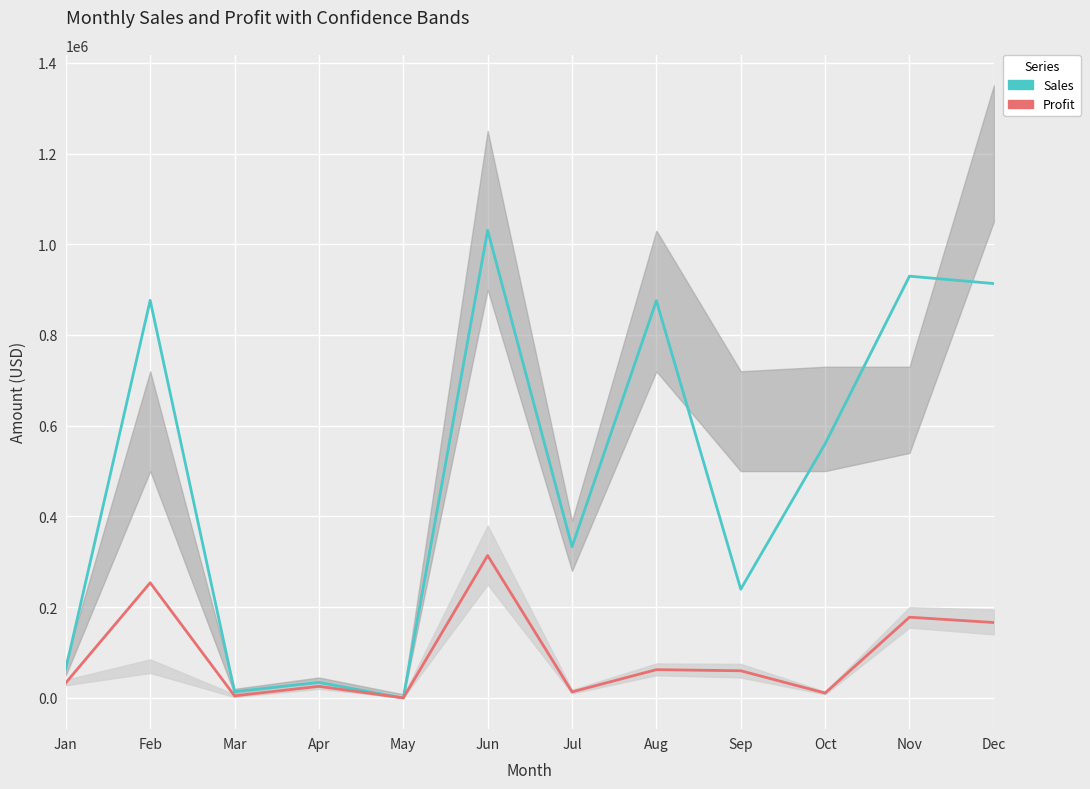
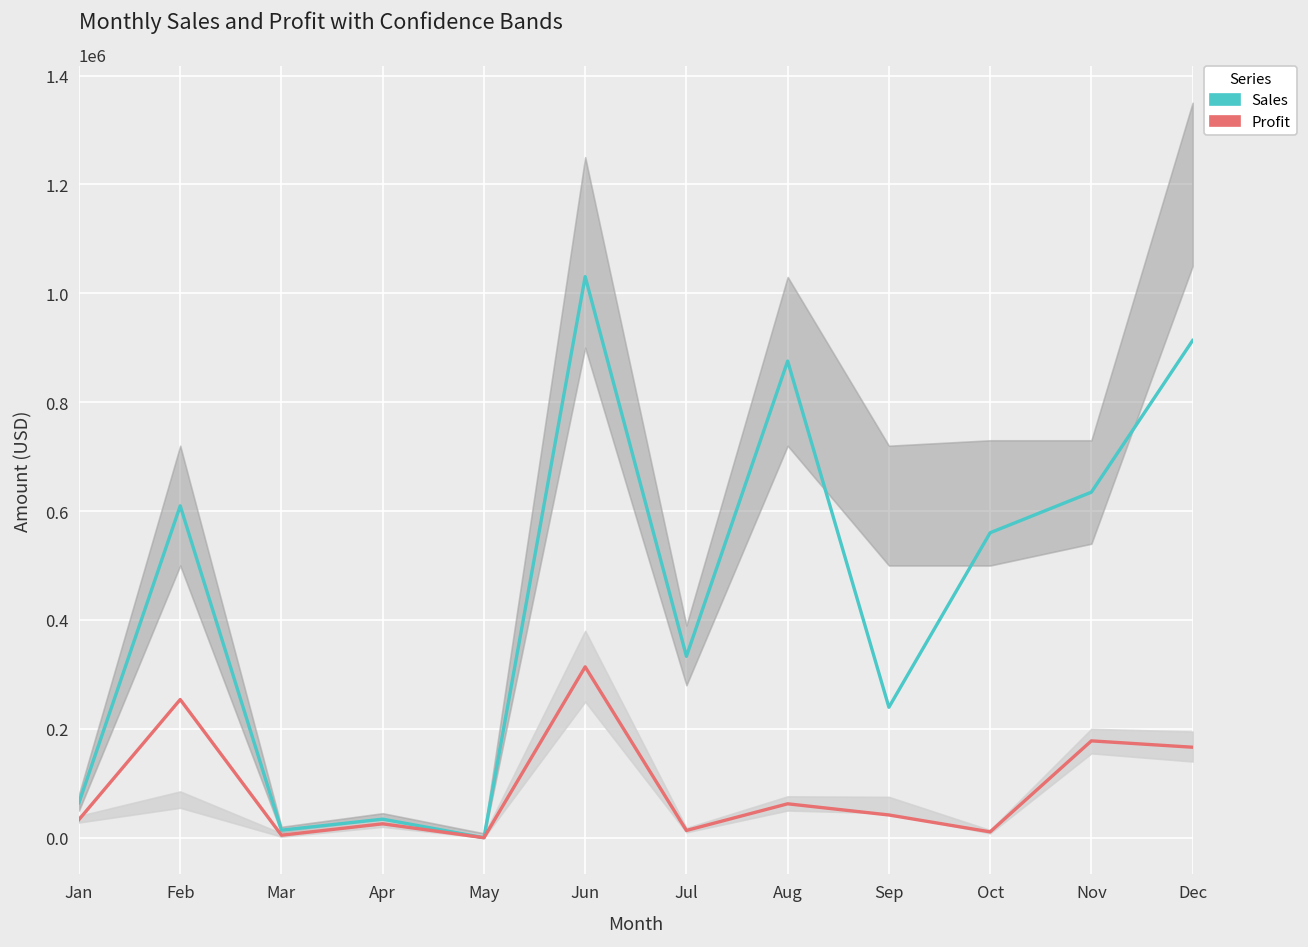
  {
    "Sales": {
      "Jan": 60000,
-     "Feb": 880000,
+     "Feb": 610000,
      "Mar": 10000,
      "Jun": 1030000,
      "Jul": 330000,
      "Aug": 880000,
      "Sep": 240000,
      "Oct": 560000,
-     "Nov": 930000,
+     "Nov": 630000,
      "Dec": 910000
    },
    "Profit": {
      "Jan": 30000,
      "Feb": 250000,
      "Apr": 30000,
      "Jun": 310000,
      "Aug": 60000,
-     "Sep": 60000,
+     "Sep": 40000,
      "Nov": 180000,
      "Dec": 170000
    }
  }
